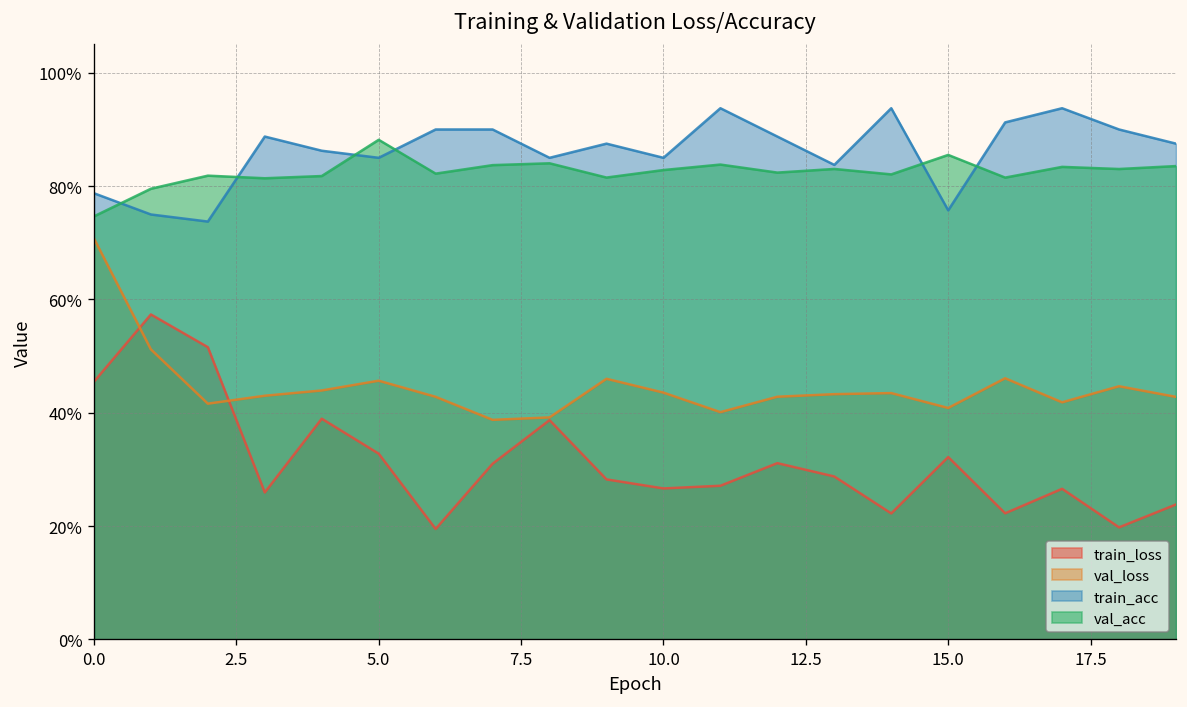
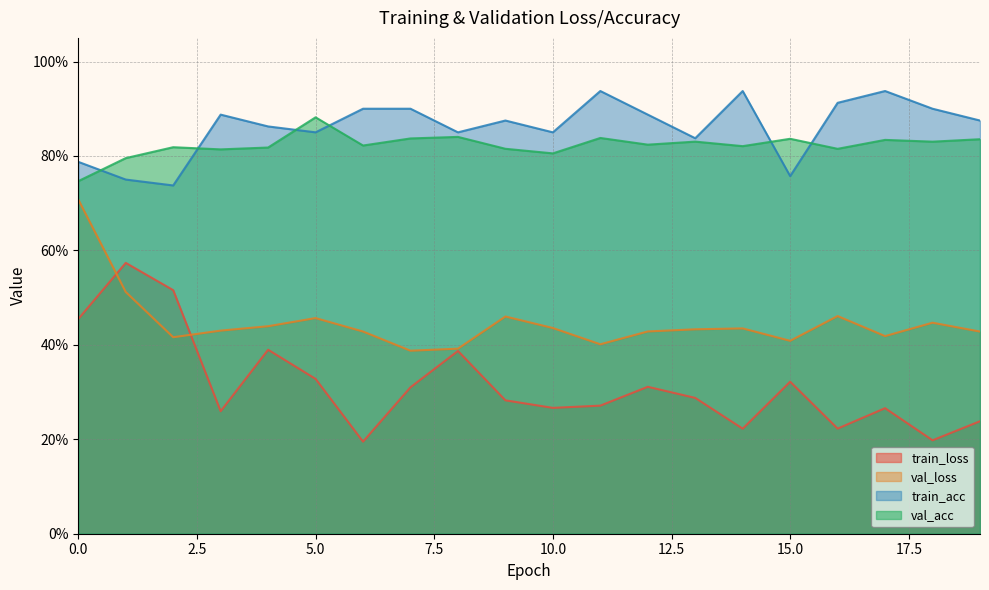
  {
    "train_acc": {
      "0.0": "79%",
      "5.0": "85%",
      "10.0": "85%",
      "15.0": "76%"
    },
    "val_acc": {
      "0.0": "75%",
      "5.0": "88%",
-     "10.0": "83%",
-     "15.0": "86%"
+     "10.0": "81%",
+     "15.0": "84%"
    }
  }
